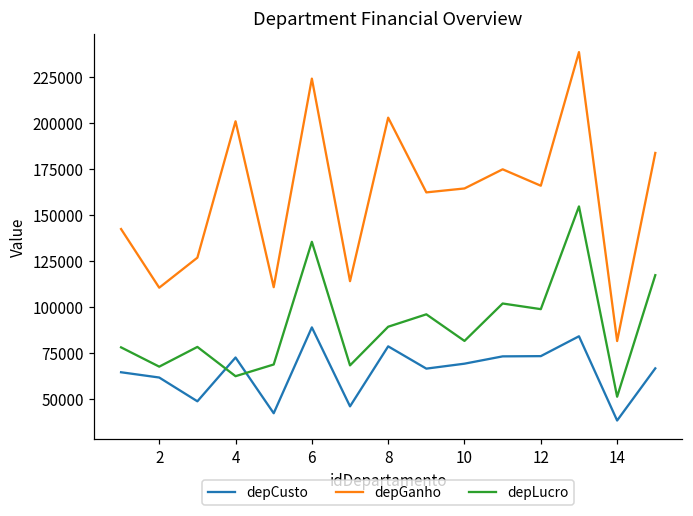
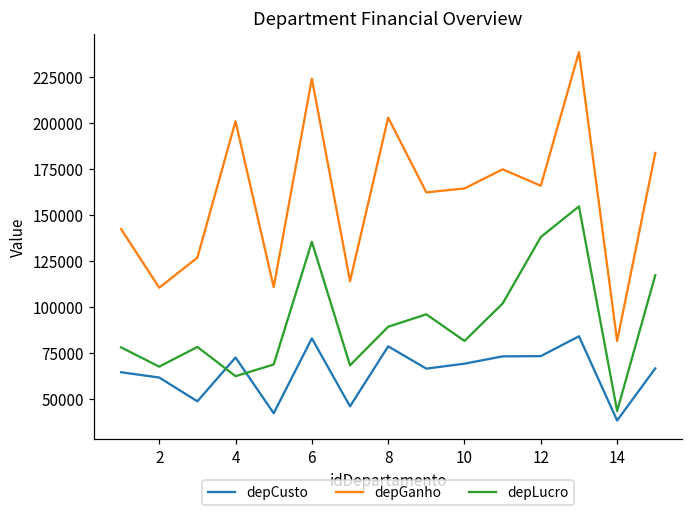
  {
    "depCusto": {
      "2": 62000,
      "4": 72000,
-     "6": 89000,
+     "6": 83000,
      "8": 78000,
      "10": 69000,
      "12": 73000,
      "14": 38000
    },
    "depGanho": {
      "2": 110000,
      "4": 201000,
      "6": 224000,
      "8": 203000,
      "10": 164000,
      "12": 166000,
      "14": 81000
    },
    "depLucro": {
      "2": 67000,
      "4": 62000,
      "6": 135000,
      "8": 89000,
      "10": 81000,
-     "12": 99000,
-     "14": 51000
+     "12": 138000,
+     "14": 43000
    }
  }
